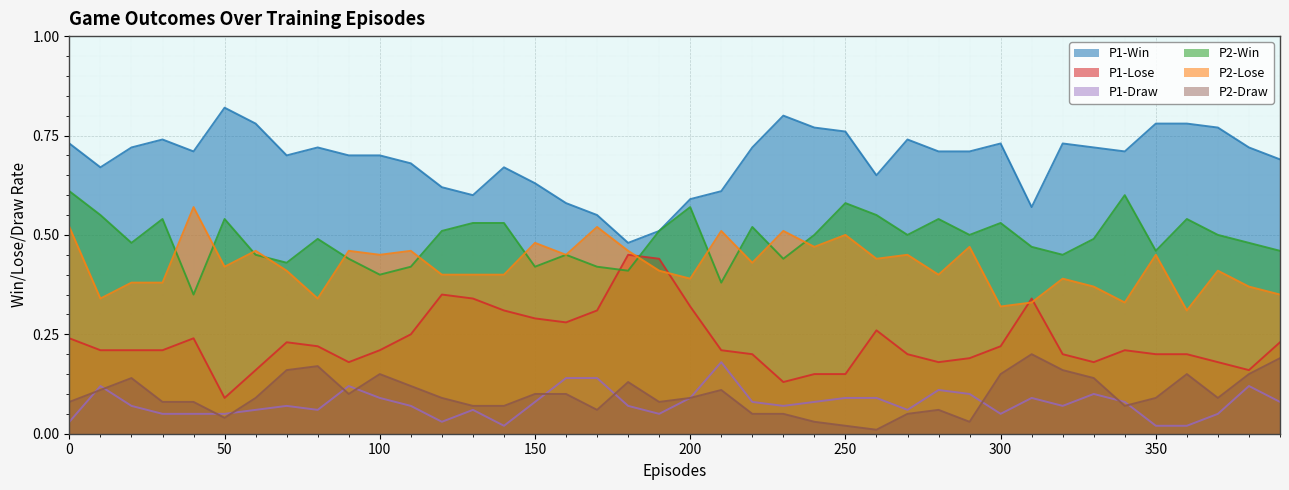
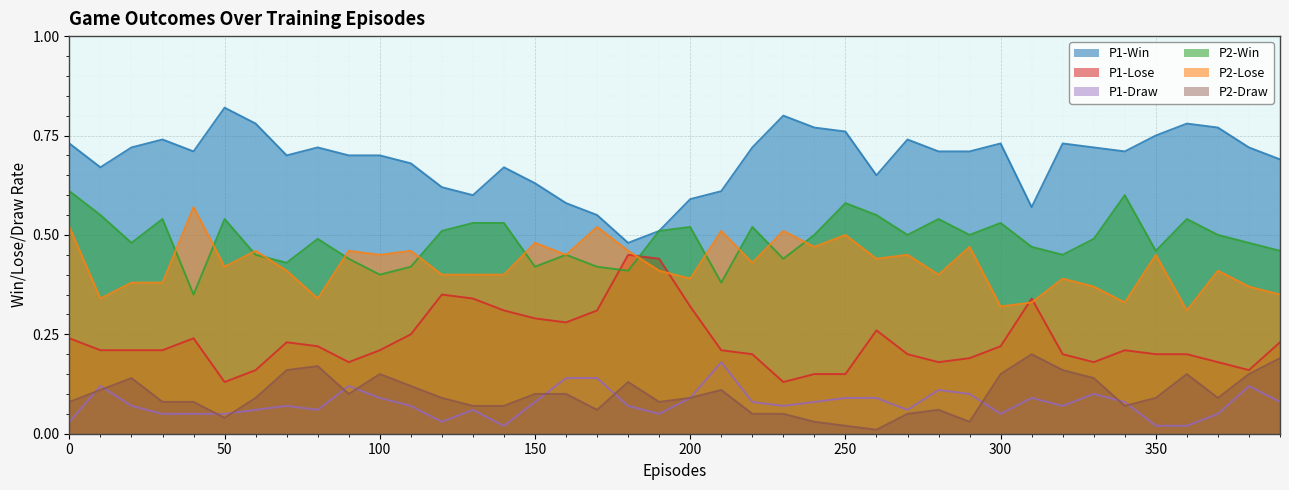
  {
    "P1-Win": {
      "0": 0.73,
      "50": 0.82,
      "100": 0.70,
      "150": 0.63,
      "200": 0.59,
      "250": 0.76,
      "300": 0.73,
-     "350": 0.78
+     "350": 0.75
    },
    "P1-Lose": {
      "0": 0.24,
-     "50": 0.09,
+     "50": 0.13,
      "100": 0.21,
      "150": 0.29,
      "200": 0.32,
      "250": 0.15,
      "300": 0.22,
      "350": 0.20
    },
    "P1-Draw": {
      "0": 0.03,
      "50": 0.05,
      "100": 0.09,
      "150": 0.08,
      "250": 0.09,
      "300": 0.05,
      "350": 0.02
    },
    "P2-Win": {
      "0": 0.61,
      "50": 0.54,
      "100": 0.40,
      "150": 0.42,
-     "200": 0.57,
+     "200": 0.52,
      "250": 0.58,
      "300": 0.53,
      "350": 0.46
    },
    "P2-Lose": {
      "0": 0.52,
      "50": 0.42,
      "100": 0.45,
      "150": 0.48,
      "200": 0.39,
      "250": 0.50,
      "300": 0.32,
      "350": 0.45
    },
    "P2-Draw": {
      "0": 0.08,
      "50": 0.04,
      "100": 0.15,
      "150": 0.10,
      "250": 0.02,
      "300": 0.15,
      "350": 0.09
    }
  }
